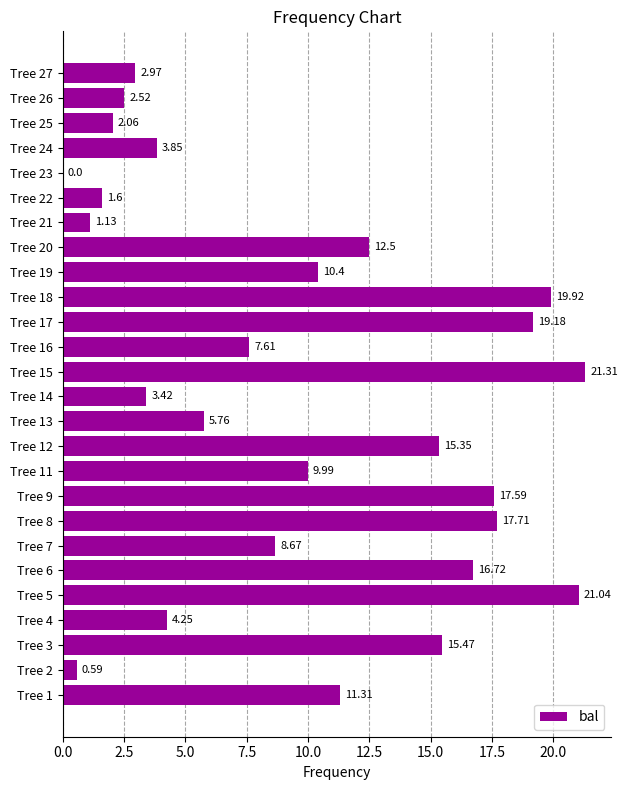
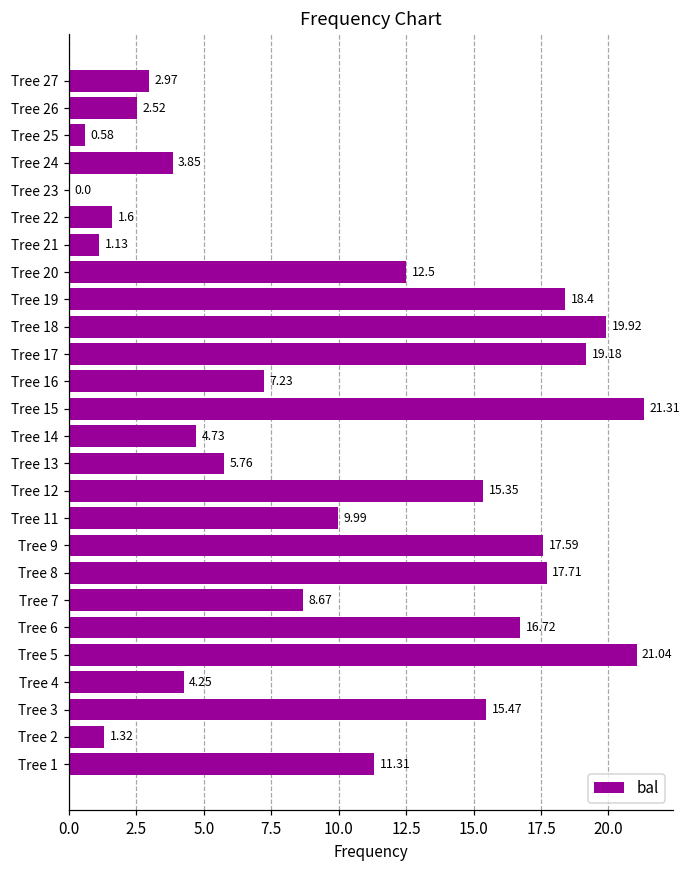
  {
    "Tree 27": 2.97,
    "Tree 26": 2.52,
-   "Tree 25": 2.06,
+   "Tree 25": 0.58,
    "Tree 24": 3.85,
    "Tree 23": 0.0,
    "Tree 22": 1.6,
    "Tree 21": 1.13,
    "Tree 20": 12.5,
-   "Tree 19": 10.4,
+   "Tree 19": 18.4,
    "Tree 18": 19.92,
    "Tree 17": 19.18,
-   "Tree 16": 7.61,
+   "Tree 16": 7.23,
    "Tree 15": 21.31,
-   "Tree 14": 3.42,
+   "Tree 14": 4.73,
    "Tree 13": 5.76,
    "Tree 12": 15.35,
    "Tree 11": 9.99,
    "Tree 9": 17.59,
    "Tree 8": 17.71,
    "Tree 7": 8.67,
    "Tree 6": 16.72,
    "Tree 5": 21.04,
    "Tree 4": 4.25,
    "Tree 3": 15.47,
-   "Tree 2": 0.59,
+   "Tree 2": 1.32,
    "Tree 1": 11.31
  }
